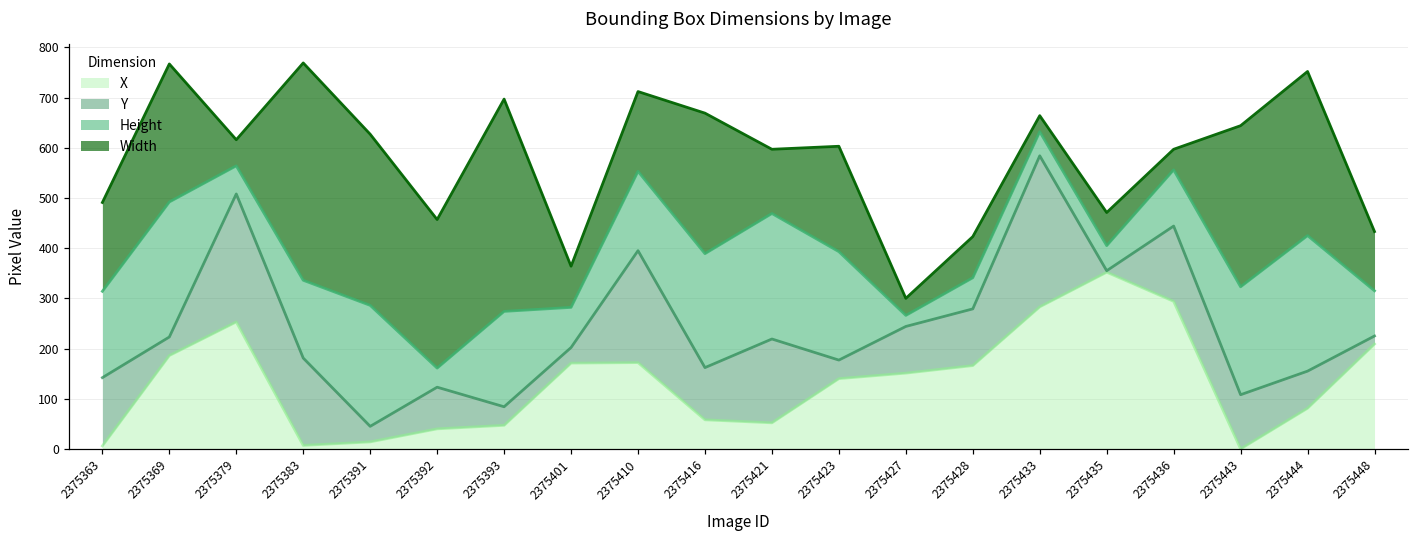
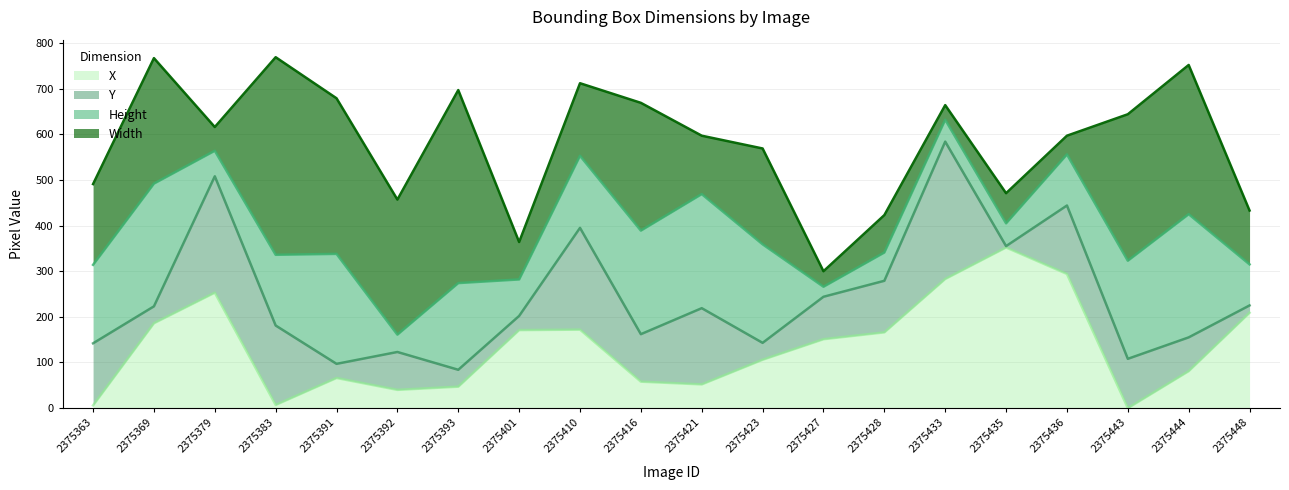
  {
    "X": {
      "2375363": 10,
      "2375369": 190,
      "2375379": 250,
      "2375383": 10,
-     "2375391": 10,
+     "2375391": 70,
      "2375392": 40,
      "2375393": 50,
      "2375401": 170,
      "2375410": 170,
      "2375416": 60,
      "2375421": 50,
-     "2375423": 140,
+     "2375423": 110,
      "2375427": 150,
      "2375428": 170,
      "2375433": 280,
      "2375436": 290,
      "2375443": 0,
      "2375444": 80,
      "2375448": 210
    },
    "Width": {
      "2375363": 180,
      "2375369": 280,
      "2375379": 50,
      "2375383": 430,
      "2375391": 340,
      "2375392": 300,
      "2375393": 420,
      "2375401": 80,
      "2375410": 160,
      "2375416": 280,
      "2375421": 130,
      "2375423": 210,
      "2375427": 30,
      "2375428": 80,
      "2375433": 30,
      "2375435": 70,
      "2375436": 40,
      "2375443": 320,
      "2375444": 330,
      "2375448": 120
    }
  }
